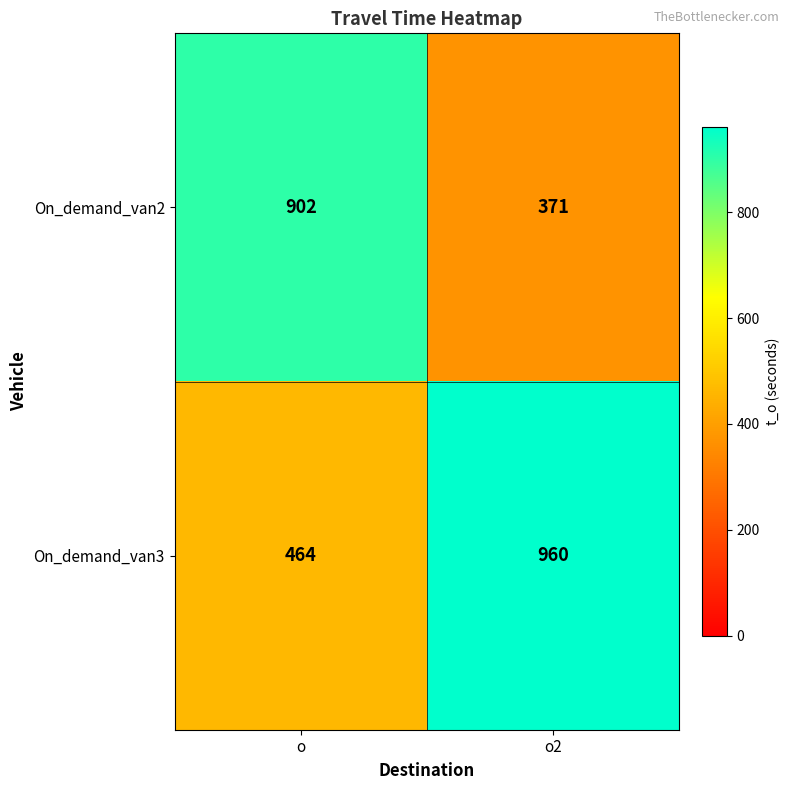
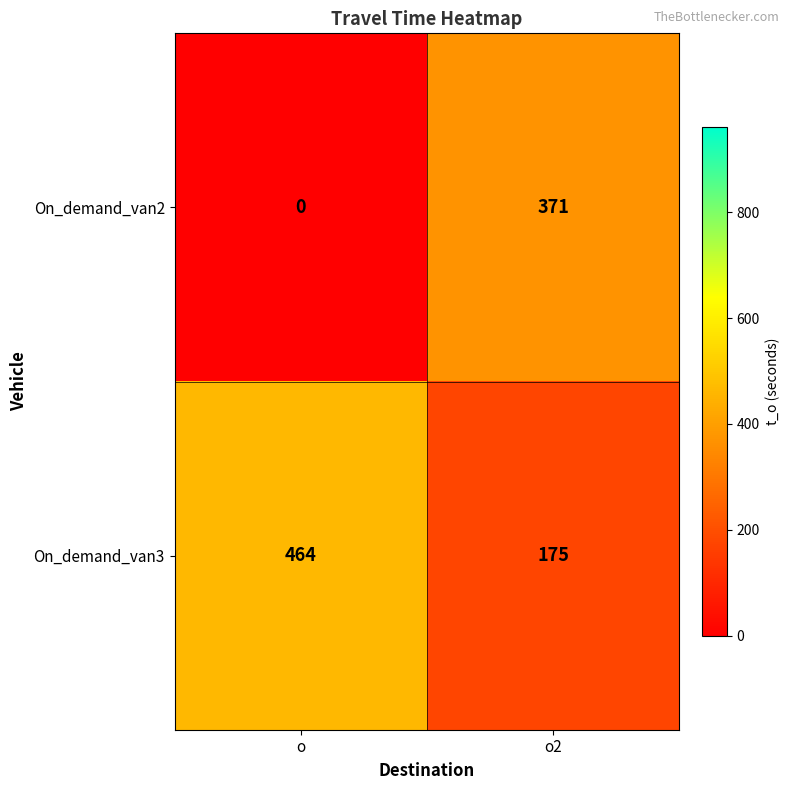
  {
    "On_demand_van2": {
-     "o": 902,
+     "o": 0,
      "o2": 371
    },
    "On_demand_van3": {
      "o": 464,
-     "o2": 960
+     "o2": 175
    }
  }
